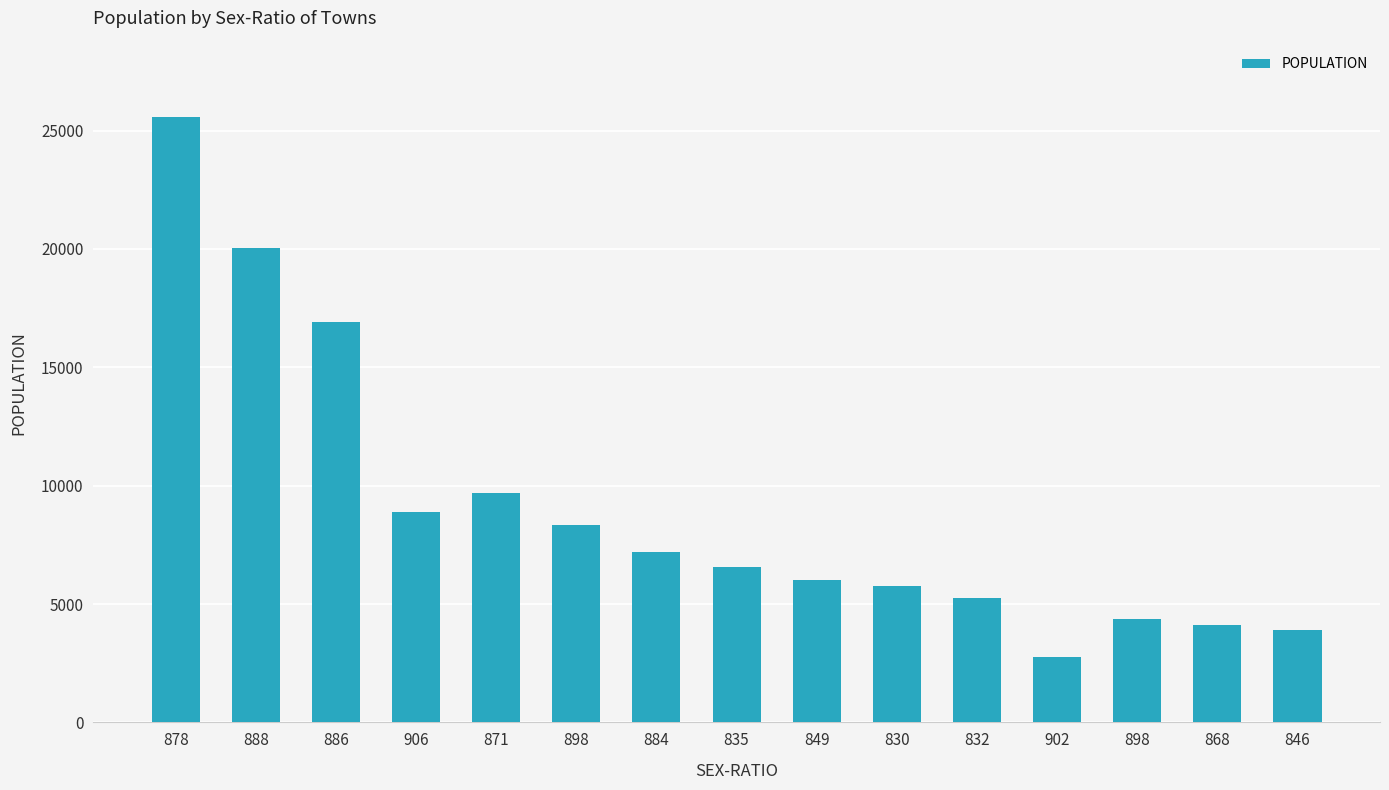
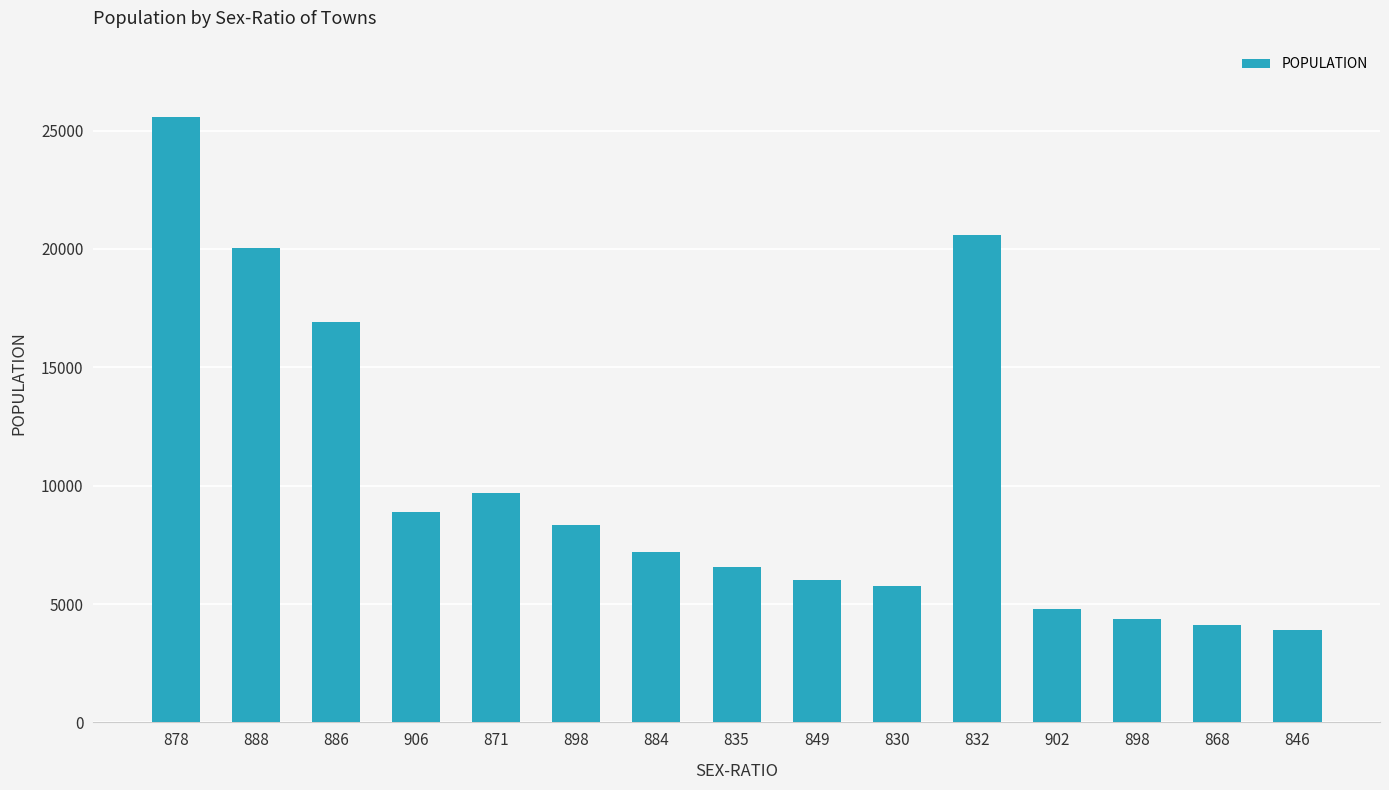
  {
    "878": 25600,
    "888": 20000,
    "886": 16900,
    "906": 8900,
    "871": 9700,
    "884": 7200,
    "835": 6600,
    "849": 6000,
    "830": 5700,
-   "832": 5300,
-   "902": 2800,
+   "832": 20600,
+   "902": 4800,
    "868": 4100,
    "846": 3900
  }
